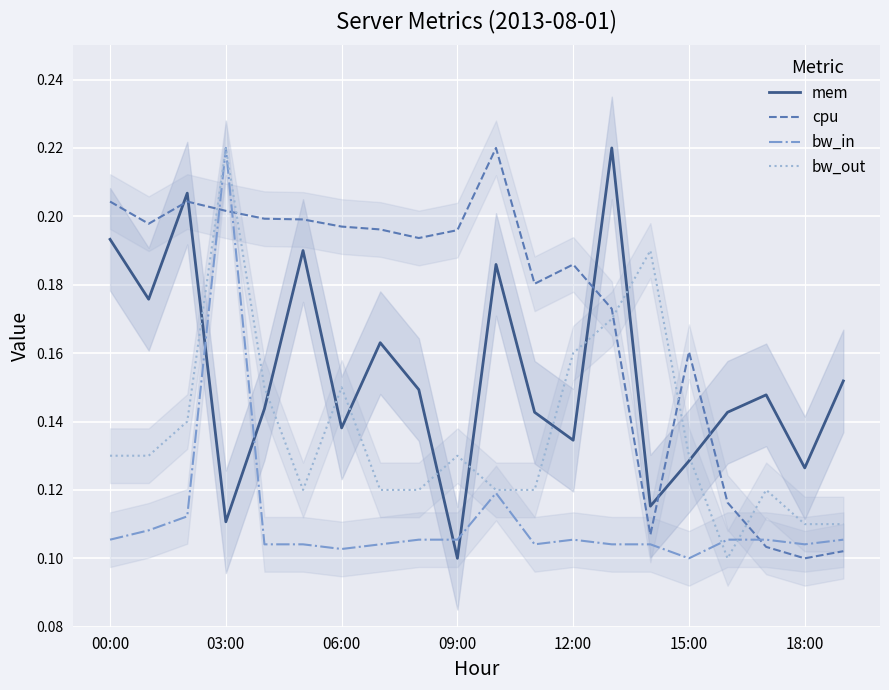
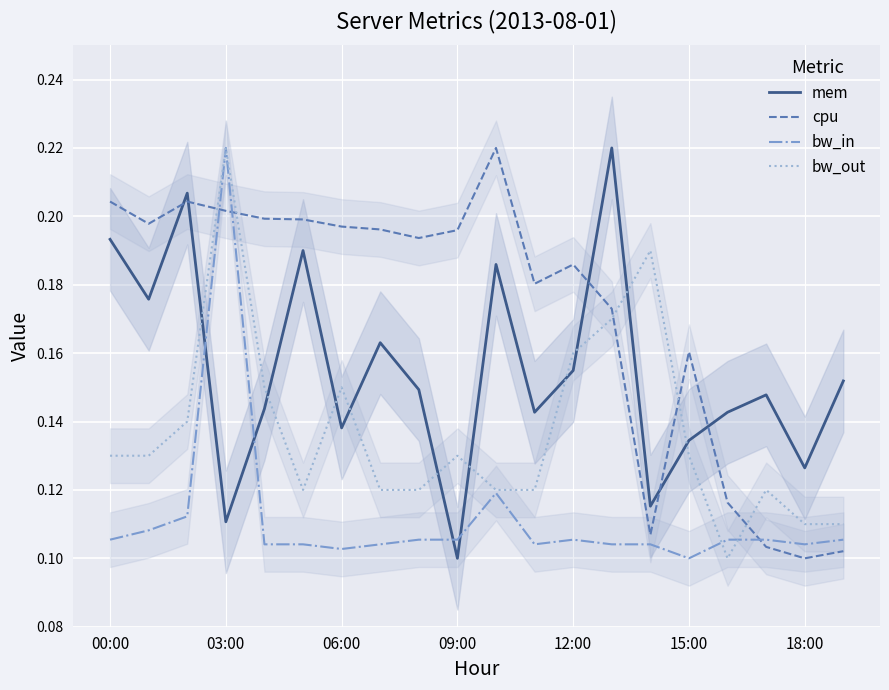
  {
    "mem": {
      "00:00": 0.193,
      "03:00": 0.111,
      "06:00": 0.138,
      "09:00": 0.100,
-     "12:00": 0.135,
-     "15:00": 0.128,
+     "12:00": 0.155,
+     "15:00": 0.134,
      "18:00": 0.126
    }
  }
